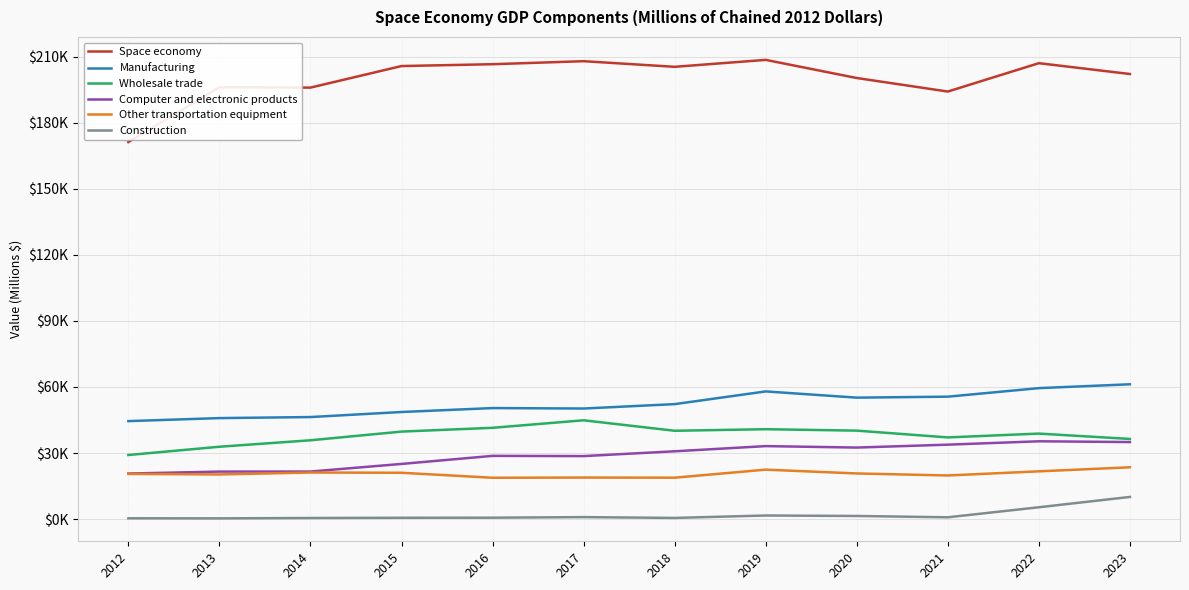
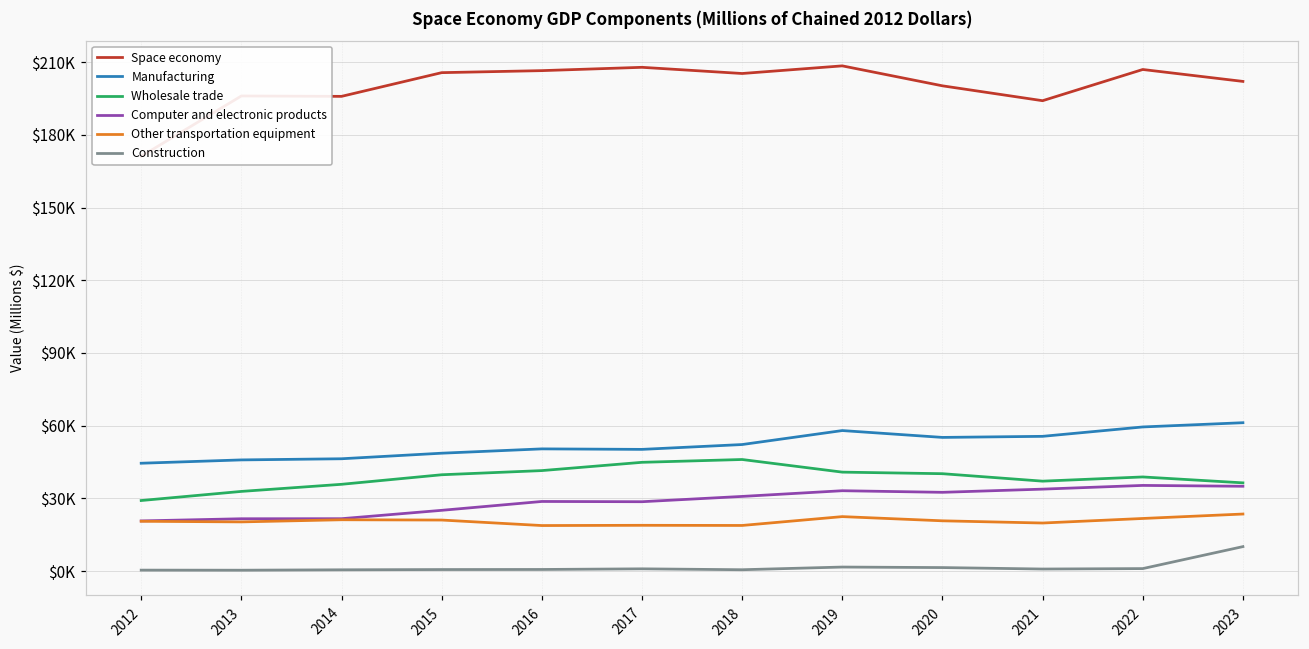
  {
    "Space economy": {
      "2012": "$171000",
      "2014": "$196000",
      "2015": "$206000",
      "2016": "$207000",
      "2017": "$208000",
      "2018": "$205000",
      "2019": "$209000",
      "2020": "$200000",
      "2021": "$194000",
      "2022": "$207000",
      "2023": "$202000"
    },
    "Manufacturing": {
      "2012": "$45000",
      "2013": "$46000",
      "2014": "$46000",
      "2015": "$49000",
      "2016": "$50000",
      "2017": "$50000",
      "2018": "$52000",
      "2019": "$58000",
      "2020": "$55000",
      "2021": "$56000",
      "2022": "$59000",
      "2023": "$61000"
    },
    "Wholesale trade": {
      "2012": "$29000",
      "2013": "$33000",
      "2014": "$36000",
      "2015": "$40000",
      "2016": "$41000",
      "2017": "$45000",
-     "2018": "$40000",
+     "2018": "$46000",
      "2019": "$41000",
      "2020": "$40000",
      "2021": "$37000",
      "2022": "$39000",
      "2023": "$36000"
    },
    "Computer and electronic products": {
      "2013": "$22000",
      "2015": "$25000",
      "2016": "$29000",
      "2017": "$29000",
      "2018": "$31000",
      "2019": "$33000",
      "2020": "$32000",
      "2021": "$34000",
      "2022": "$35000",
      "2023": "$35000"
    },
    "Other transportation equipment": {
      "2013": "$20000",
      "2015": "$21000",
      "2016": "$19000",
      "2017": "$19000",
      "2018": "$19000",
      "2019": "$22000",
      "2020": "$21000",
      "2021": "$20000",
      "2022": "$22000",
      "2023": "$24000"
    },
    "Construction": {
      "2012": "$0",
      "2013": "$0",
      "2014": "$1000",
      "2015": "$1000",
      "2016": "$1000",
      "2017": "$1000",
      "2018": "$1000",
      "2019": "$2000",
      "2020": "$1000",
      "2021": "$1000",
-     "2022": "$5000",
+     "2022": "$1000",
      "2023": "$10000"
    }
  }
